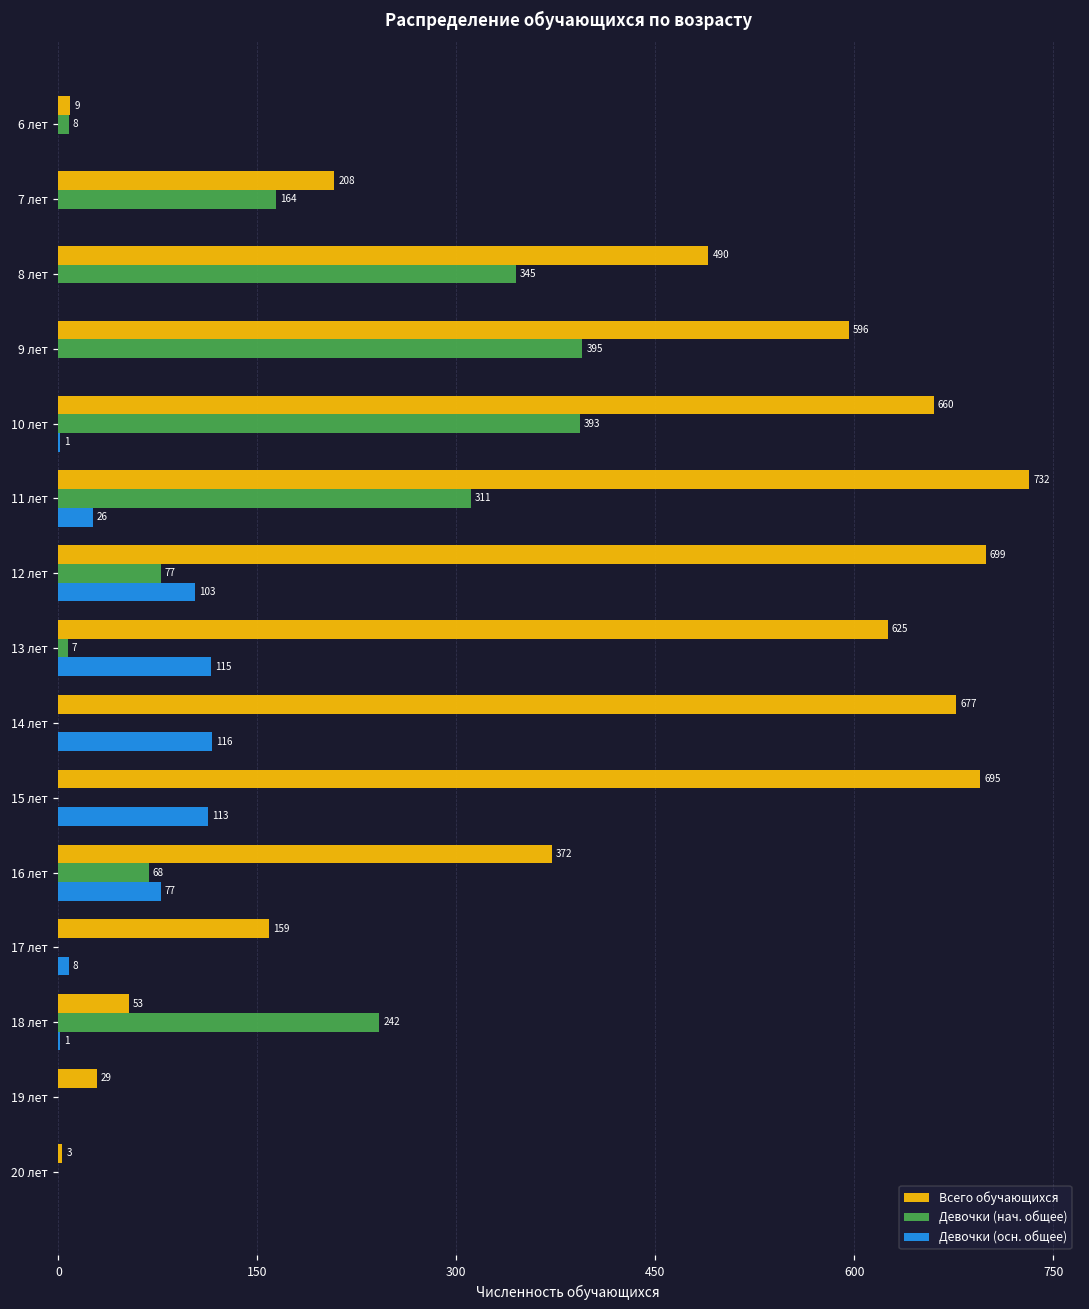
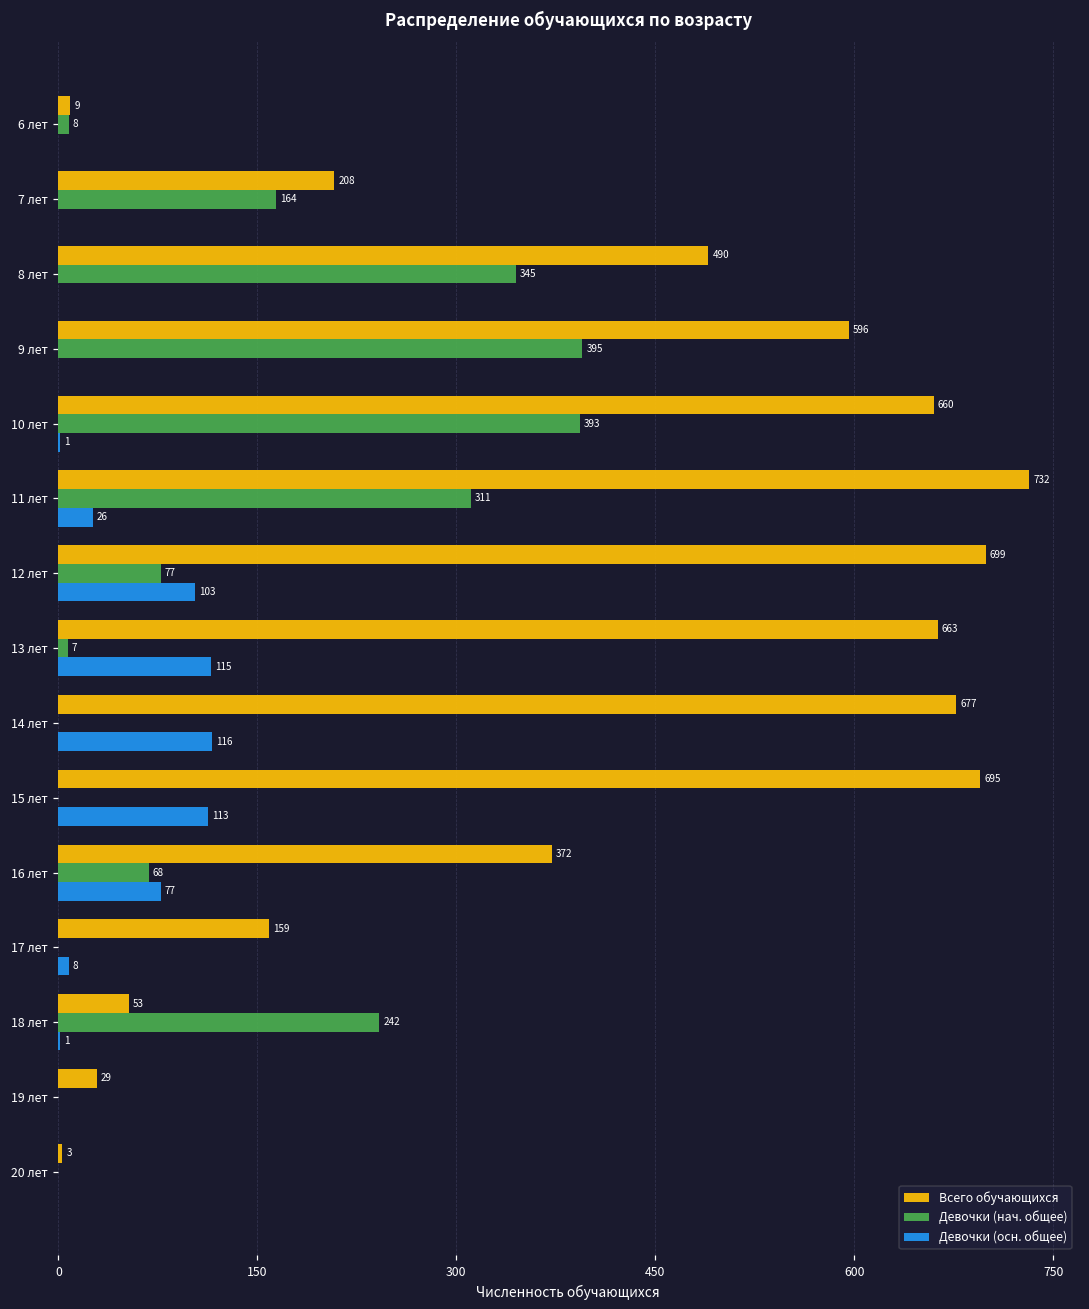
  {
    "Всего обучающихся": {
      "6 лет": 9,
      "7 лет": 208,
      "8 лет": 490,
      "9 лет": 596,
      "10 лет": 660,
      "11 лет": 732,
      "12 лет": 699,
-     "13 лет": 625,
+     "13 лет": 663,
      "14 лет": 677,
      "15 лет": 695,
      "16 лет": 372,
      "17 лет": 159,
      "18 лет": 53,
      "19 лет": 29,
      "20 лет": 3
    },
    "Девочки (нач. общее)": {
      "6 лет": 8,
      "7 лет": 164,
      "8 лет": 345,
      "9 лет": 395,
      "10 лет": 393,
      "11 лет": 311,
      "12 лет": 77,
      "13 лет": 7,
      "16 лет": 68,
      "18 лет": 242
    },
    "Девочки (осн. общее)": {
      "10 лет": 1,
      "11 лет": 26,
      "12 лет": 103,
      "13 лет": 115,
      "14 лет": 116,
      "15 лет": 113,
      "16 лет": 77,
      "17 лет": 8,
      "18 лет": 1
    }
  }
